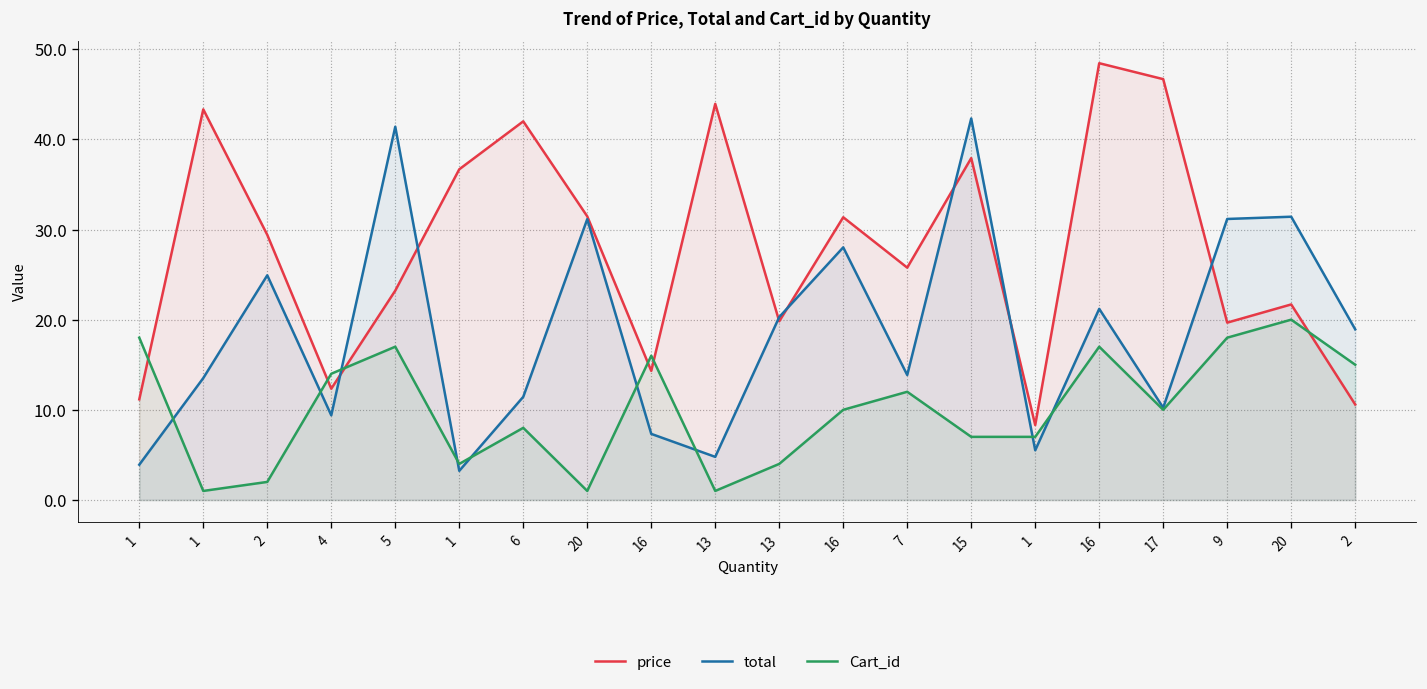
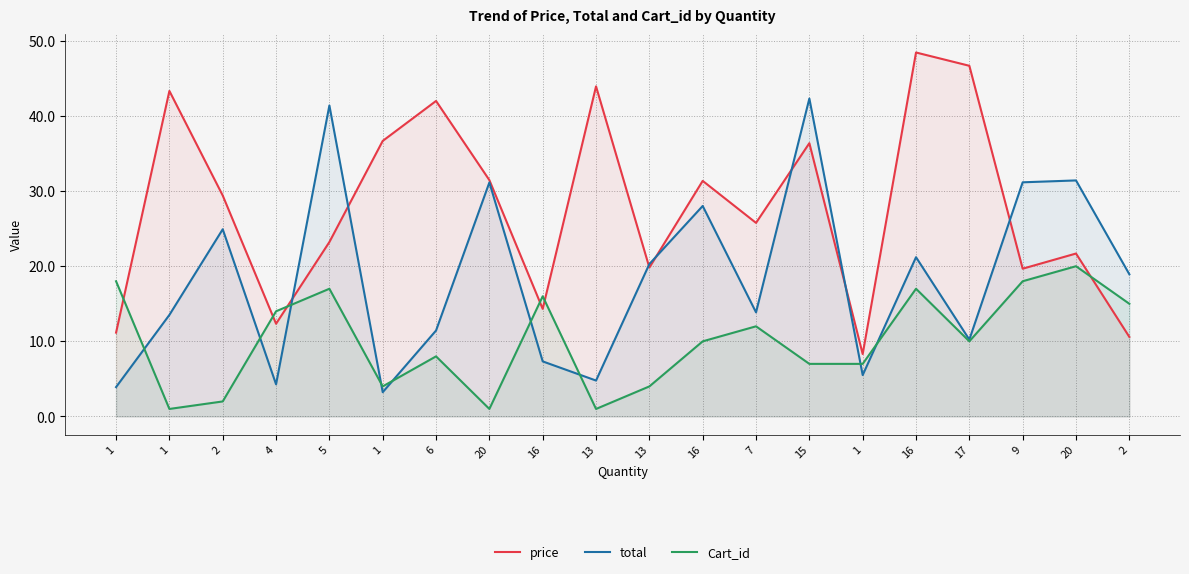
  {
    "price": {
      "4": 12,
      "5": 23,
      "6": 42,
      "7": 26,
-     "15": 38,
+     "15": 36,
      "17": 47,
      "9": 20
    },
    "total": {
-     "4": 9,
+     "4": 4,
      "5": 41,
      "6": 11,
      "7": 14,
      "15": 42,
      "9": 31
    },
    "Cart_id": {
      "4": 14,
      "5": 17,
      "6": 8,
      "7": 12,
      "15": 7,
      "9": 18
    }
  }
